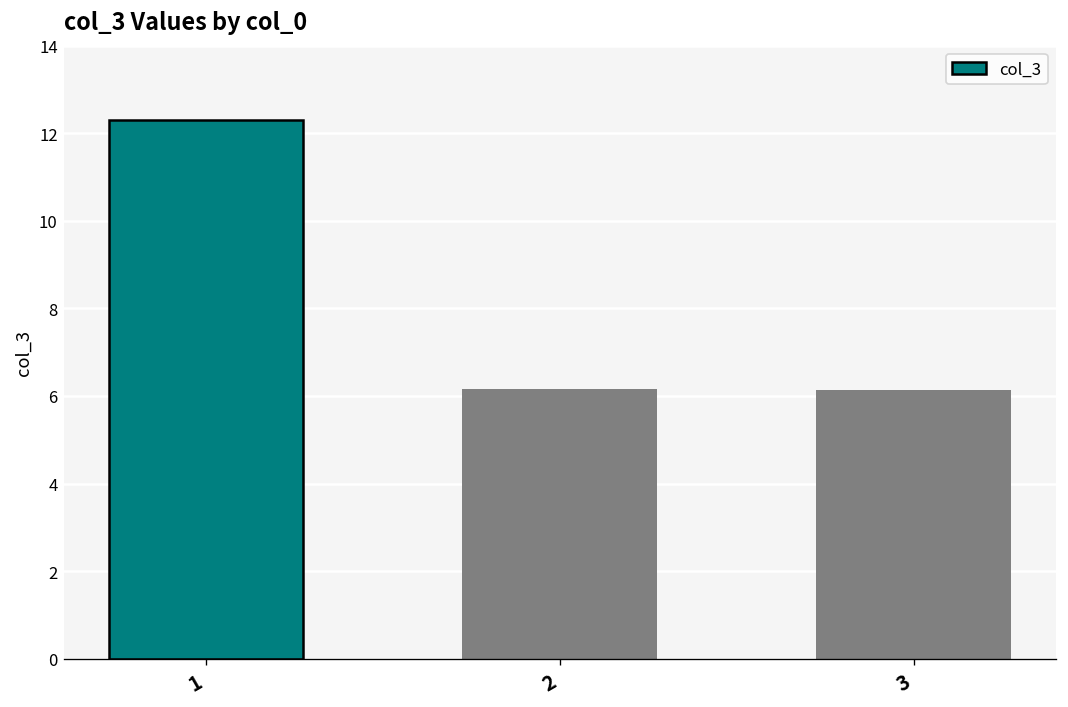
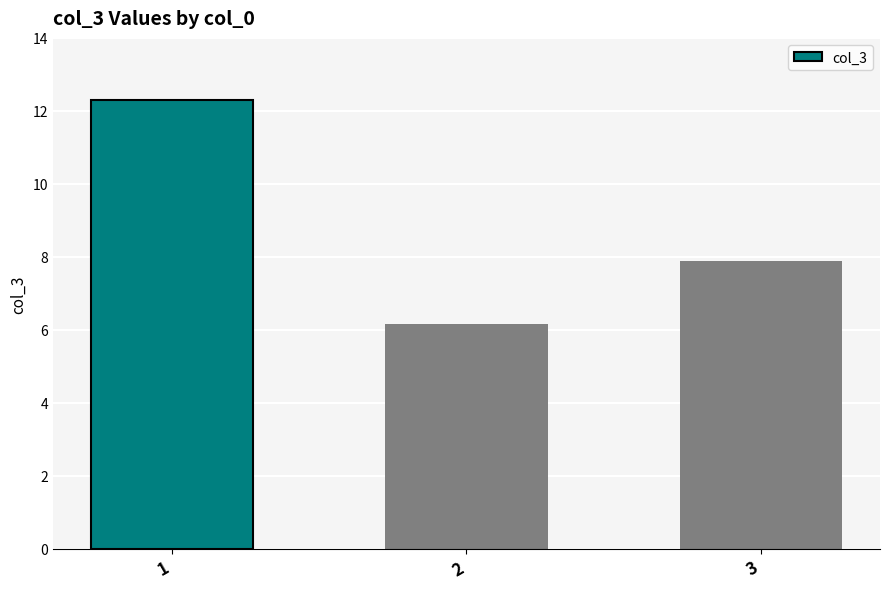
  {
    "1": 12.3,
    "2": 6.2,
-   "3": 6.1
+   "3": 7.9
  }
